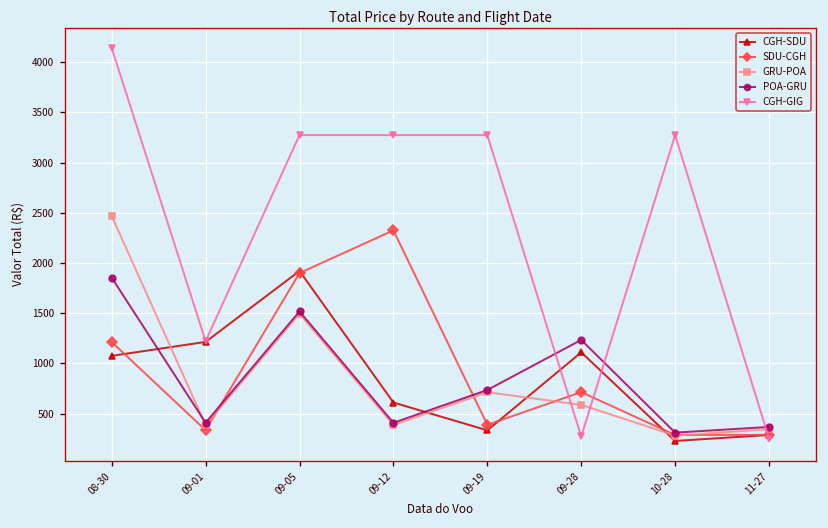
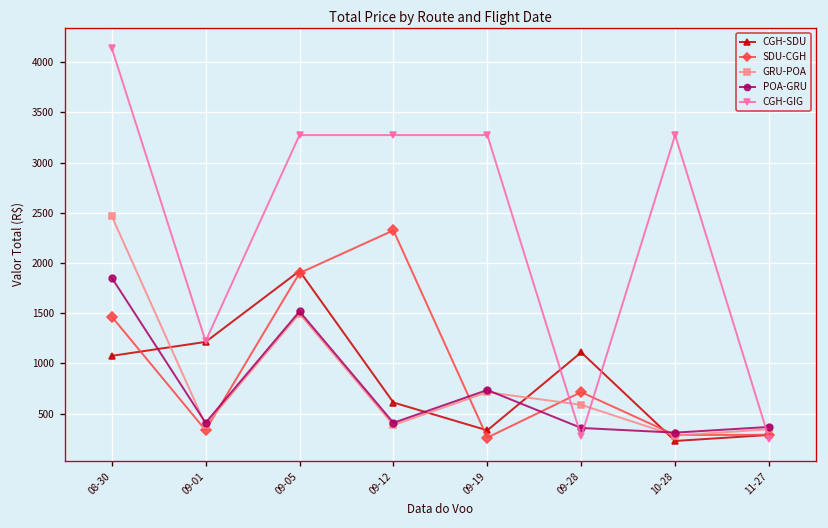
  {
    "CGH-SDU": {
      "08-30": 1100,
      "09-12": 600,
      "09-19": 300,
      "09-28": 1100,
      "10-28": 200
    },
    "SDU-CGH": {
-     "08-30": 1200,
+     "08-30": 1500,
      "09-01": 300,
      "09-12": 2300,
-     "09-19": 400,
+     "09-19": 300,
      "09-28": 700
    },
    "POA-GRU": {
      "08-30": 1900,
-     "09-28": 1200
+     "09-28": 400
    }
  }
